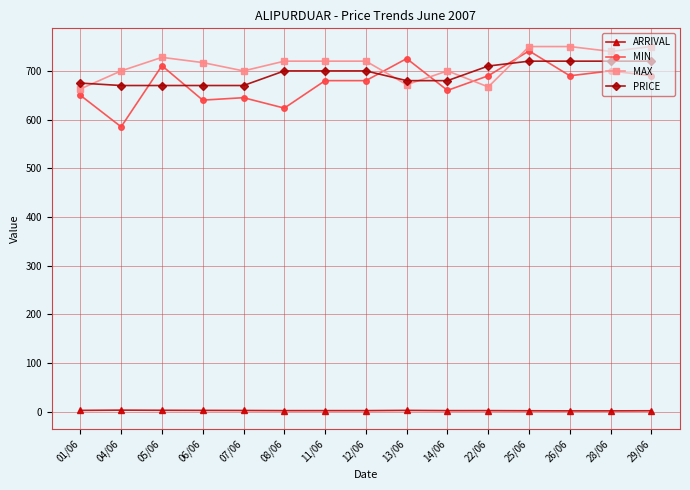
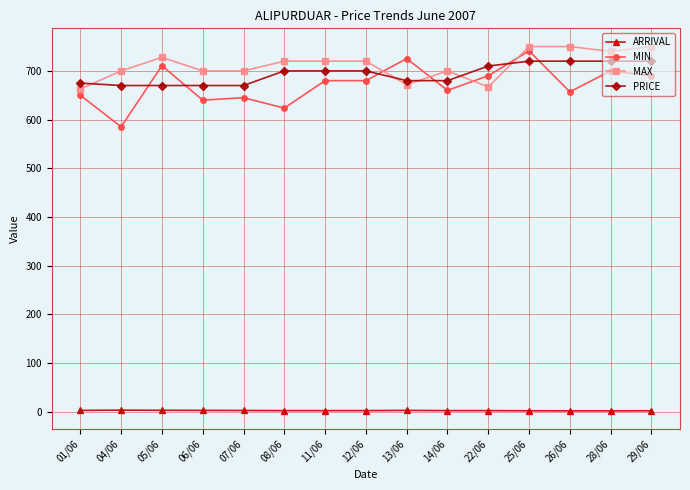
  {
    "MIN": {
      "01/06": 650,
      "04/06": 590,
      "05/06": 710,
      "06/06": 640,
      "07/06": 650,
      "08/06": 620,
      "11/06": 680,
      "12/06": 680,
      "13/06": 730,
      "14/06": 660,
      "22/06": 690,
      "25/06": 740,
-     "26/06": 690
+     "26/06": 660
    },
    "MAX": {
      "01/06": 660,
      "04/06": 700,
      "05/06": 730,
-     "06/06": 720,
+     "06/06": 700,
      "07/06": 700,
      "08/06": 720,
      "11/06": 720,
      "12/06": 720,
      "13/06": 670,
      "14/06": 700,
      "22/06": 670,
      "25/06": 750,
      "26/06": 750
    }
  }
